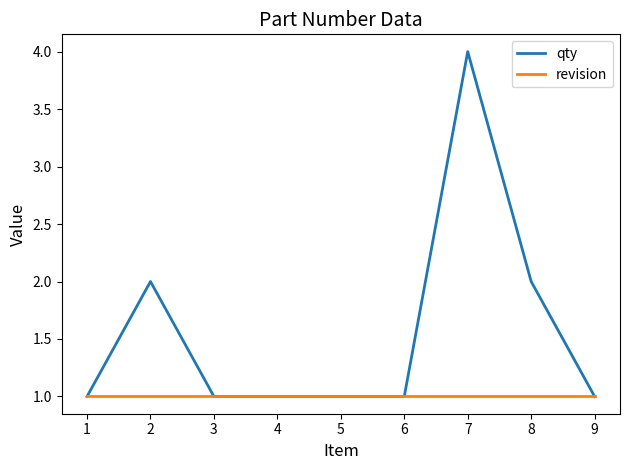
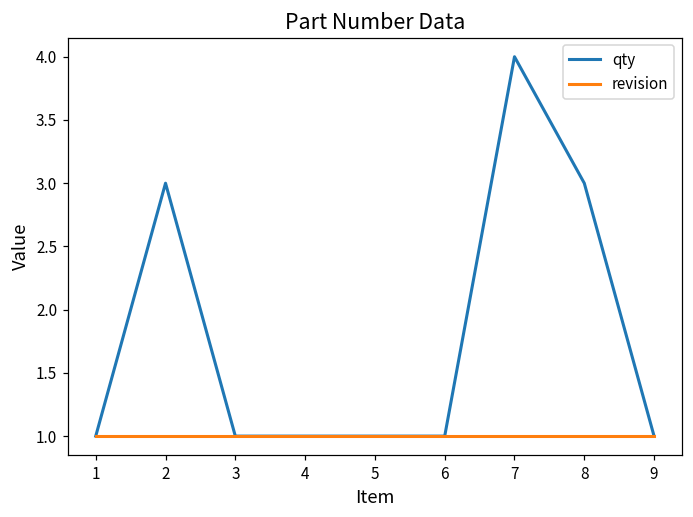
  {
    "qty": {
-     "2": 2,
+     "2": 3,
      "7": 4,
-     "8": 2
+     "8": 3
    },
    "revision": {
      "2": 1,
      "7": 1,
      "8": 1
    }
  }
